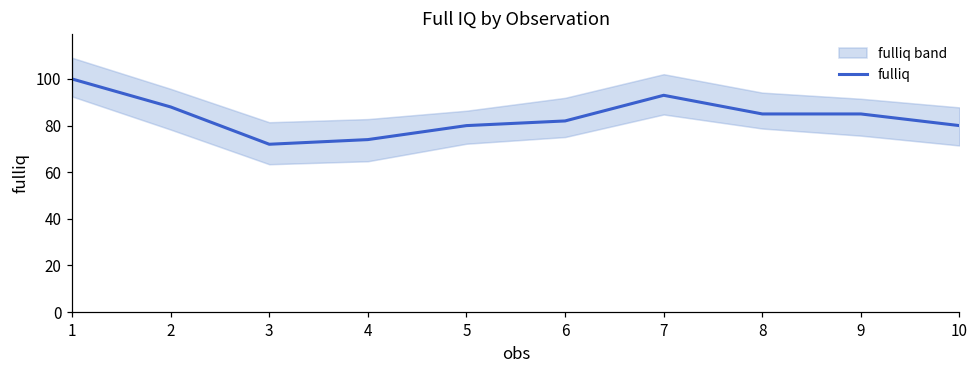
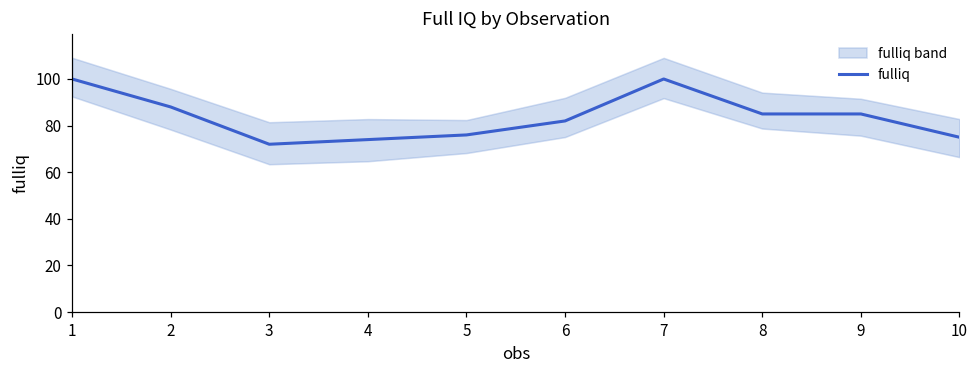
  {
    "fulliq": {
      "1": 100,
      "2": 88,
      "3": 72,
      "4": 74,
-     "5": 80,
+     "5": 76,
      "6": 82,
-     "7": 93,
+     "7": 100,
      "8": 85,
      "9": 85,
-     "10": 80
+     "10": 75
    }
  }
